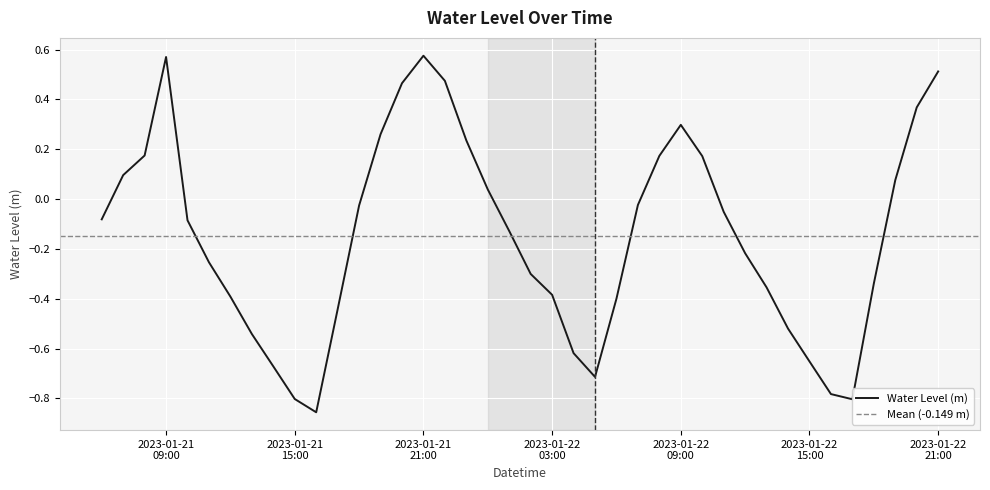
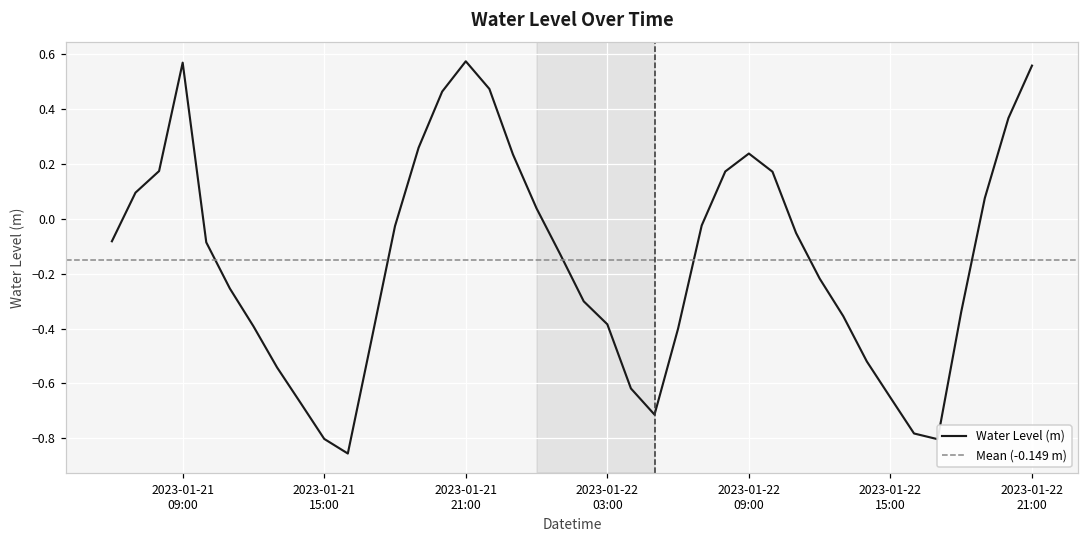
  {
    "2023-01-21 09:00": 0.57,
    "2023-01-21 15:00": -0.80,
    "2023-01-21 21:00": 0.58,
    "2023-01-22 03:00": -0.38,
-   "2023-01-22 09:00": 0.30,
+   "2023-01-22 09:00": 0.24,
    "2023-01-22 15:00": -0.65,
-   "2023-01-22 21:00": 0.51
+   "2023-01-22 21:00": 0.56
  }
